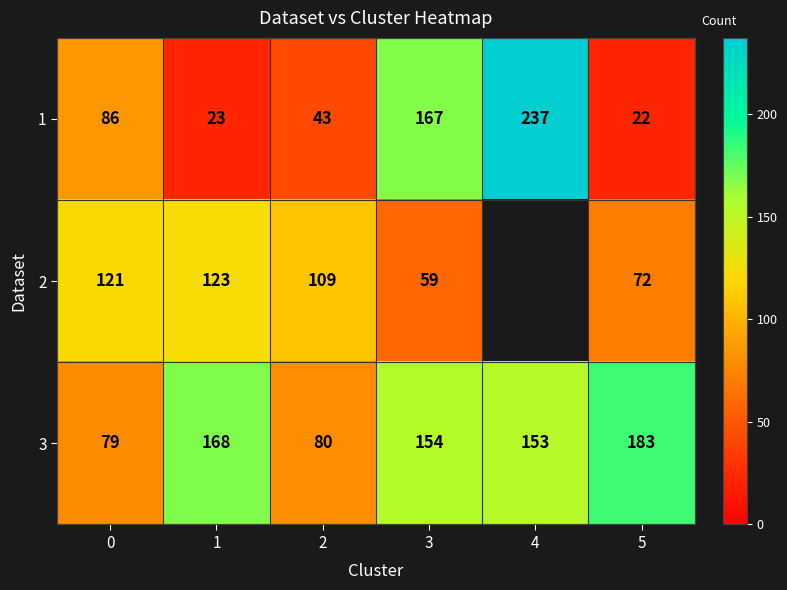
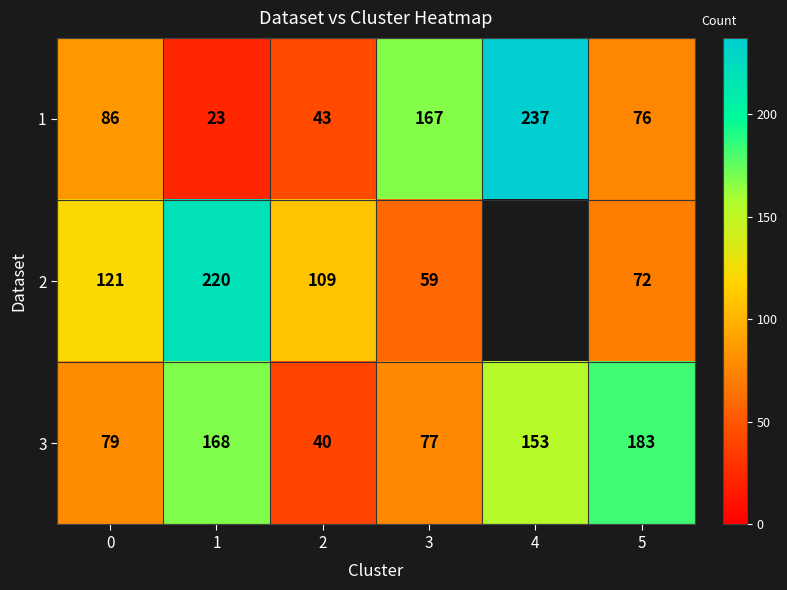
  {
    "1": {
      "0": 86,
      "1": 23,
      "2": 43,
      "3": 167,
      "4": 237,
-     "5": 22
+     "5": 76
    },
    "2": {
      "0": 121,
-     "1": 123,
+     "1": 220,
      "2": 109,
      "3": 59,
      "5": 72
    },
    "3": {
      "0": 79,
      "1": 168,
-     "2": 80,
-     "3": 154,
+     "2": 40,
+     "3": 77,
      "4": 153,
      "5": 183
    }
  }
